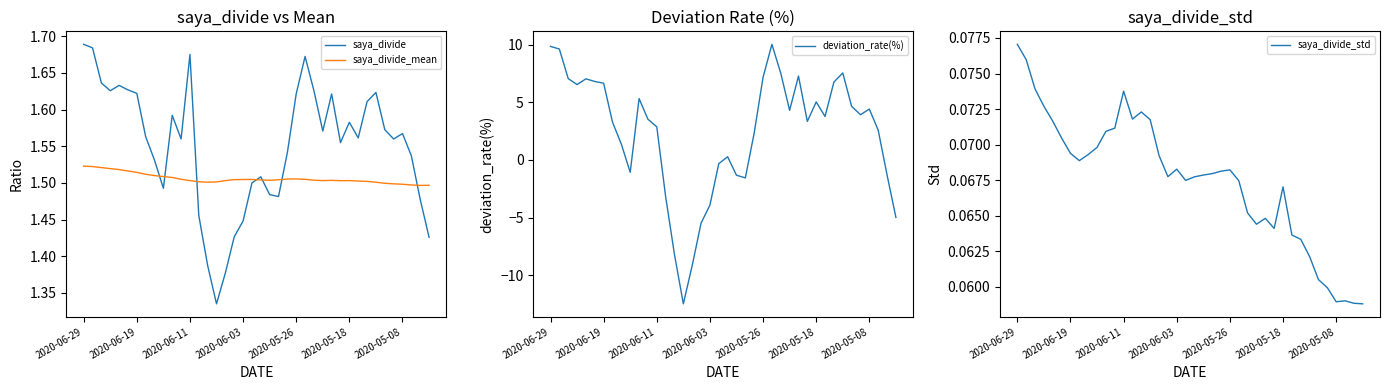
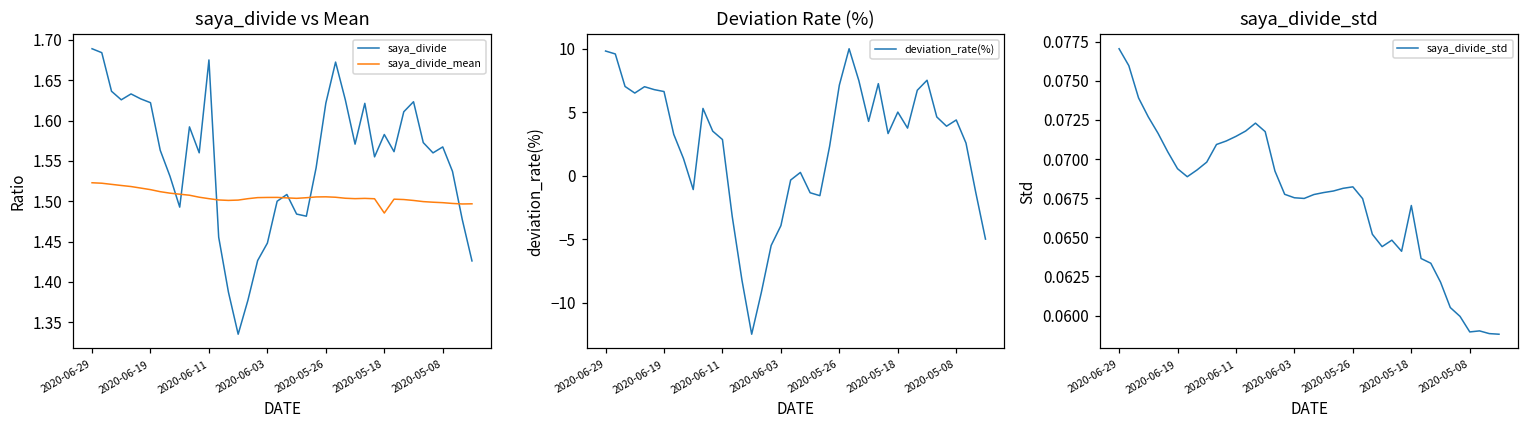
  {
    "saya_divide vs Mean": {
      "saya_divide": {
        "2020-06-29": 1.69,
        "2020-06-19": 1.62,
        "2020-06-11": 1.68,
        "2020-06-03": 1.45,
        "2020-05-26": 1.62,
        "2020-05-18": 1.58,
        "2020-05-08": 1.57
      },
      "saya_divide_mean": {
        "2020-06-29": 1.52,
        "2020-06-19": 1.51,
        "2020-06-11": 1.50,
        "2020-06-03": 1.50,
        "2020-05-26": 1.51,
-       "2020-05-18": 1.50,
+       "2020-05-18": 1.49,
        "2020-05-08": 1.50
      }
    },
    "Deviation Rate (%)": {
      "2020-06-29": 9.8,
      "2020-06-19": 6.7,
      "2020-06-11": 2.9,
      "2020-06-03": -3.9,
      "2020-05-26": 7.2,
      "2020-05-18": 5.0,
      "2020-05-08": 4.4
    },
    "saya_divide_std": {
      "2020-06-29": 0.0771,
      "2020-06-19": 0.0694,
-     "2020-06-11": 0.0738,
-     "2020-06-03": 0.0683,
+     "2020-06-11": 0.0715,
+     "2020-06-03": 0.0675,
      "2020-05-26": 0.0682,
      "2020-05-18": 0.0670,
      "2020-05-08": 0.0590
    }
  }
